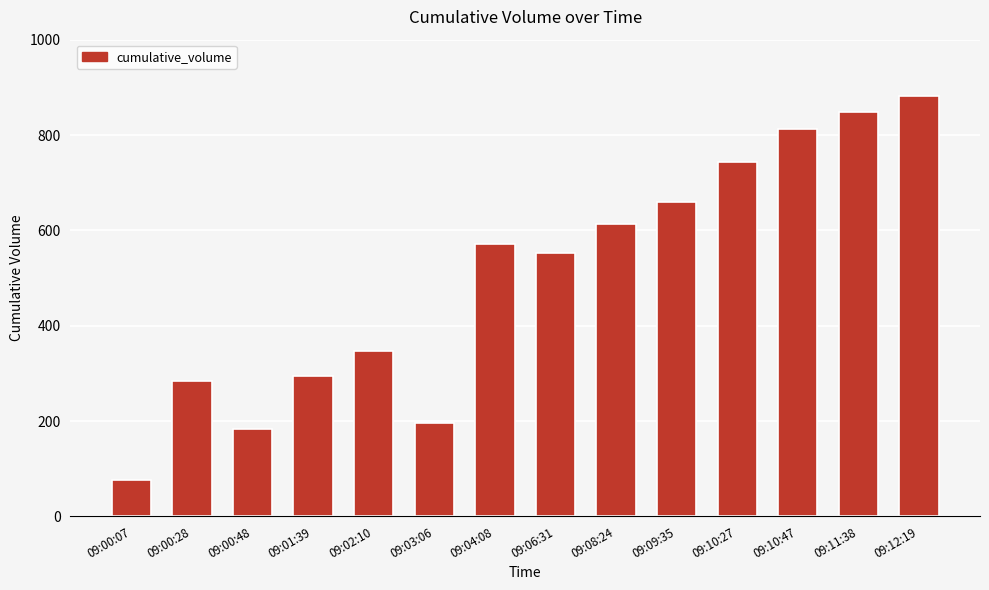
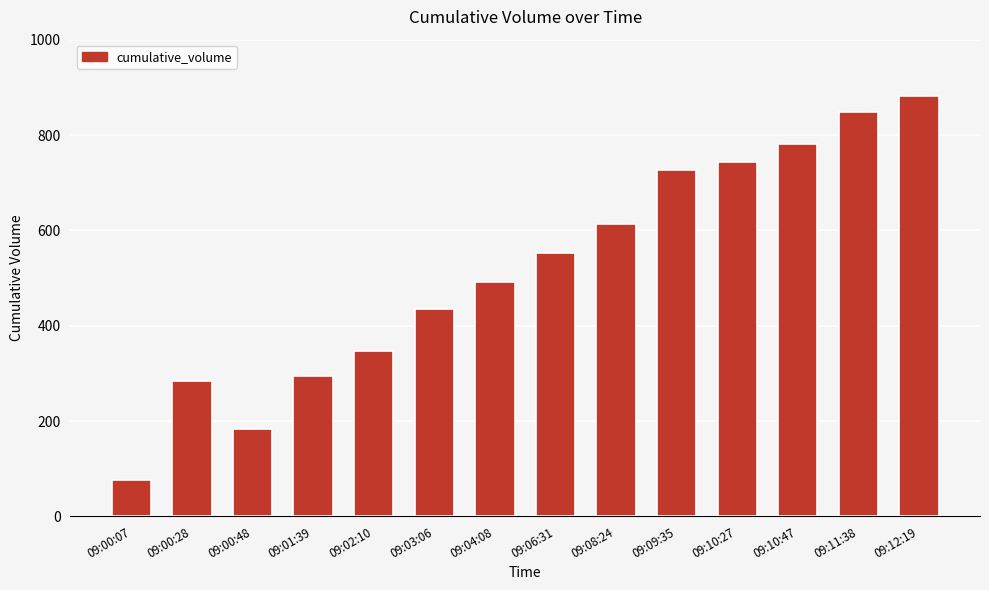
  {
    "09:00:07": 80,
    "09:00:28": 280,
    "09:00:48": 180,
    "09:01:39": 300,
    "09:02:10": 350,
-   "09:03:06": 200,
-   "09:04:08": 570,
+   "09:03:06": 430,
+   "09:04:08": 490,
    "09:06:31": 550,
    "09:08:24": 610,
-   "09:09:35": 660,
+   "09:09:35": 730,
    "09:10:27": 740,
-   "09:10:47": 810,
+   "09:10:47": 780,
    "09:11:38": 850,
    "09:12:19": 880
  }
